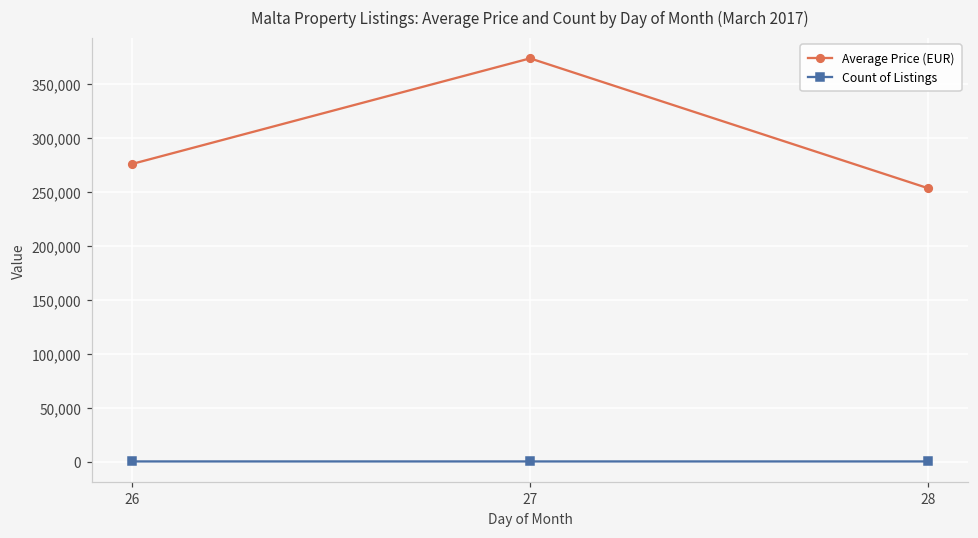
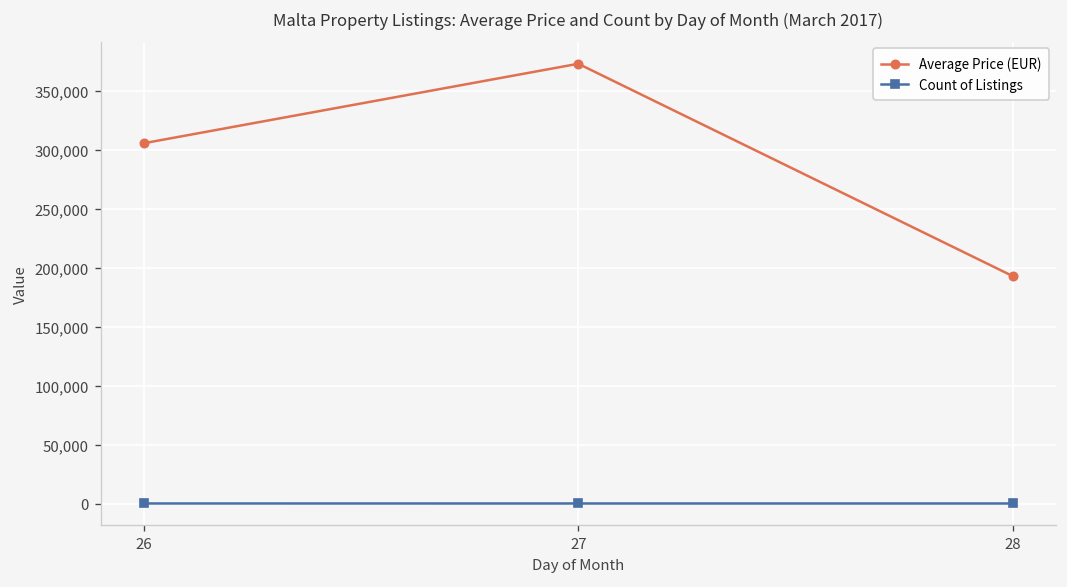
  {
    "Average Price (EUR)": {
-     "26": "280,000",
+     "26": "310,000",
      "27": "370,000",
-     "28": "250,000"
+     "28": "190,000"
    },
    "Count of Listings": {
      "26": "0",
      "27": "0",
      "28": "0"
    }
  }
